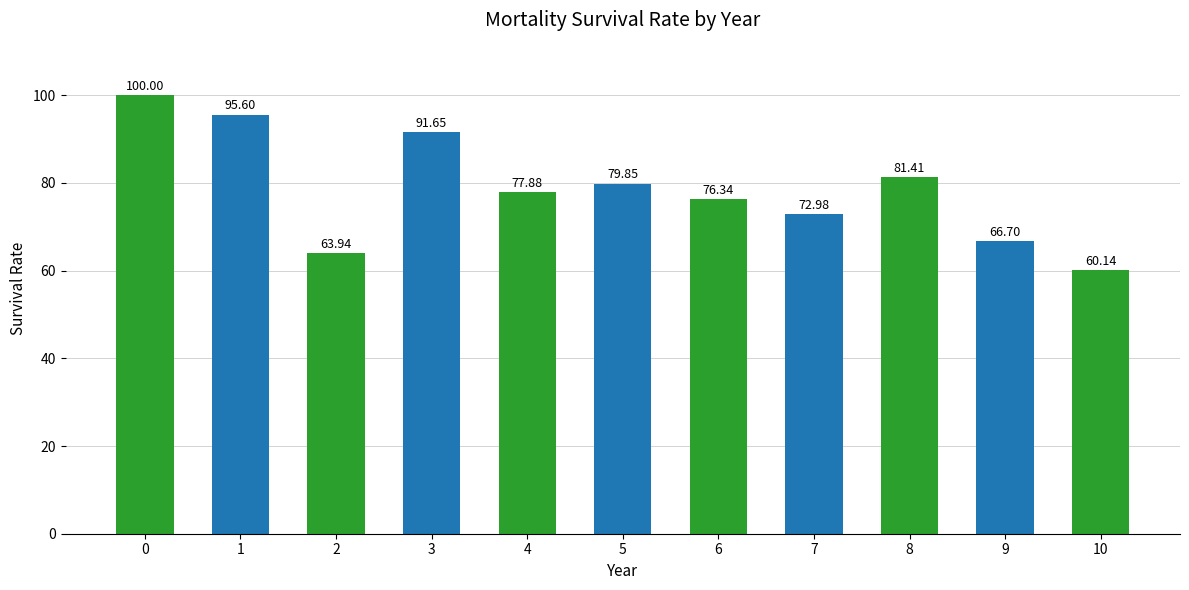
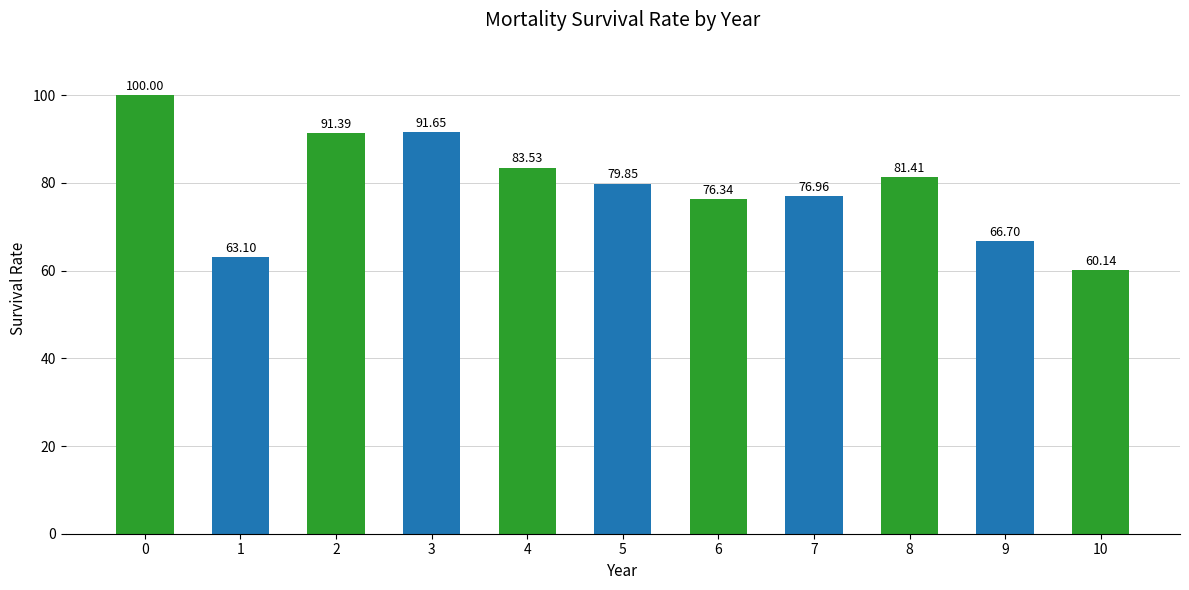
  {
    "0": 100.00,
-   "1": 95.60,
-   "2": 63.94,
+   "1": 63.10,
+   "2": 91.39,
    "3": 91.65,
-   "4": 77.88,
+   "4": 83.53,
    "5": 79.85,
    "6": 76.34,
-   "7": 72.98,
+   "7": 76.96,
    "8": 81.41,
    "9": 66.70,
    "10": 60.14
  }
